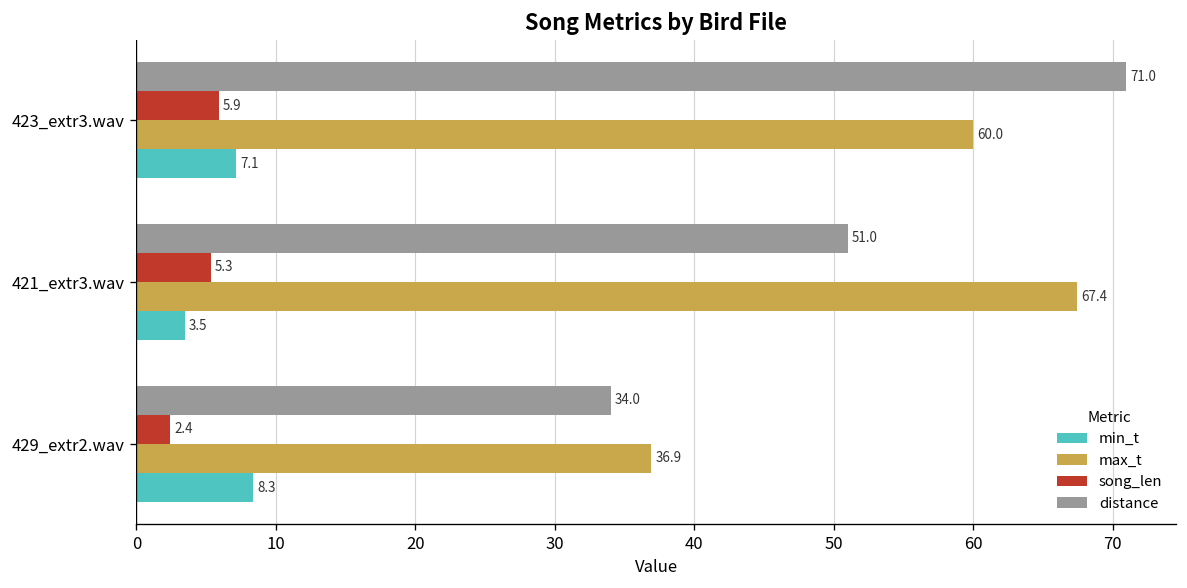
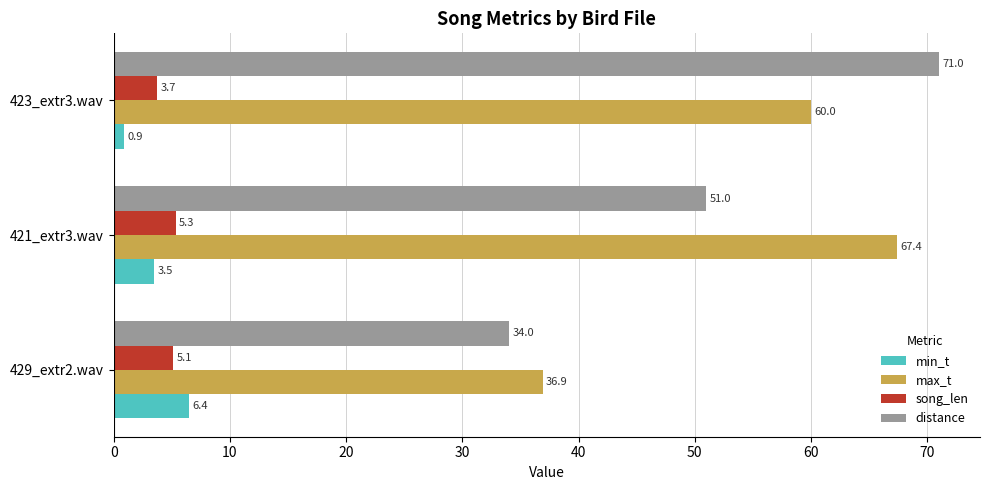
  {
    "min_t": {
-     "423_extr3.wav": 7.1,
+     "423_extr3.wav": 0.9,
      "421_extr3.wav": 3.5,
-     "429_extr2.wav": 8.3
+     "429_extr2.wav": 6.4
    },
    "max_t": {
      "423_extr3.wav": 60.0,
      "421_extr3.wav": 67.4,
      "429_extr2.wav": 36.9
    },
    "song_len": {
-     "423_extr3.wav": 5.9,
+     "423_extr3.wav": 3.7,
      "421_extr3.wav": 5.3,
-     "429_extr2.wav": 2.4
+     "429_extr2.wav": 5.1
    },
    "distance": {
      "423_extr3.wav": 71.0,
      "421_extr3.wav": 51.0,
      "429_extr2.wav": 34.0
    }
  }
